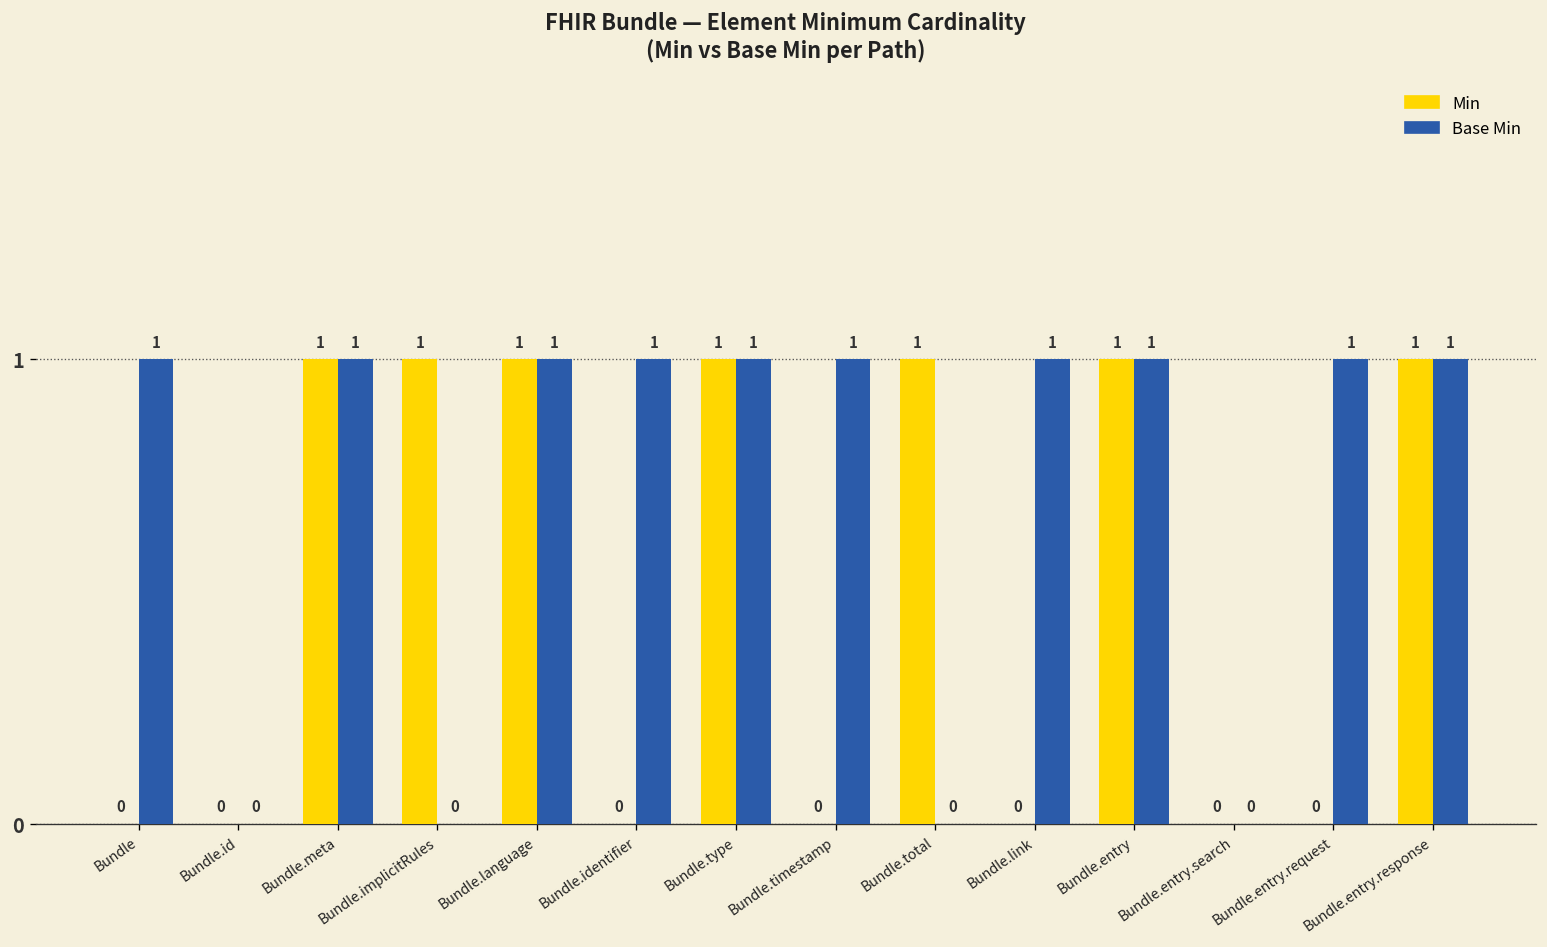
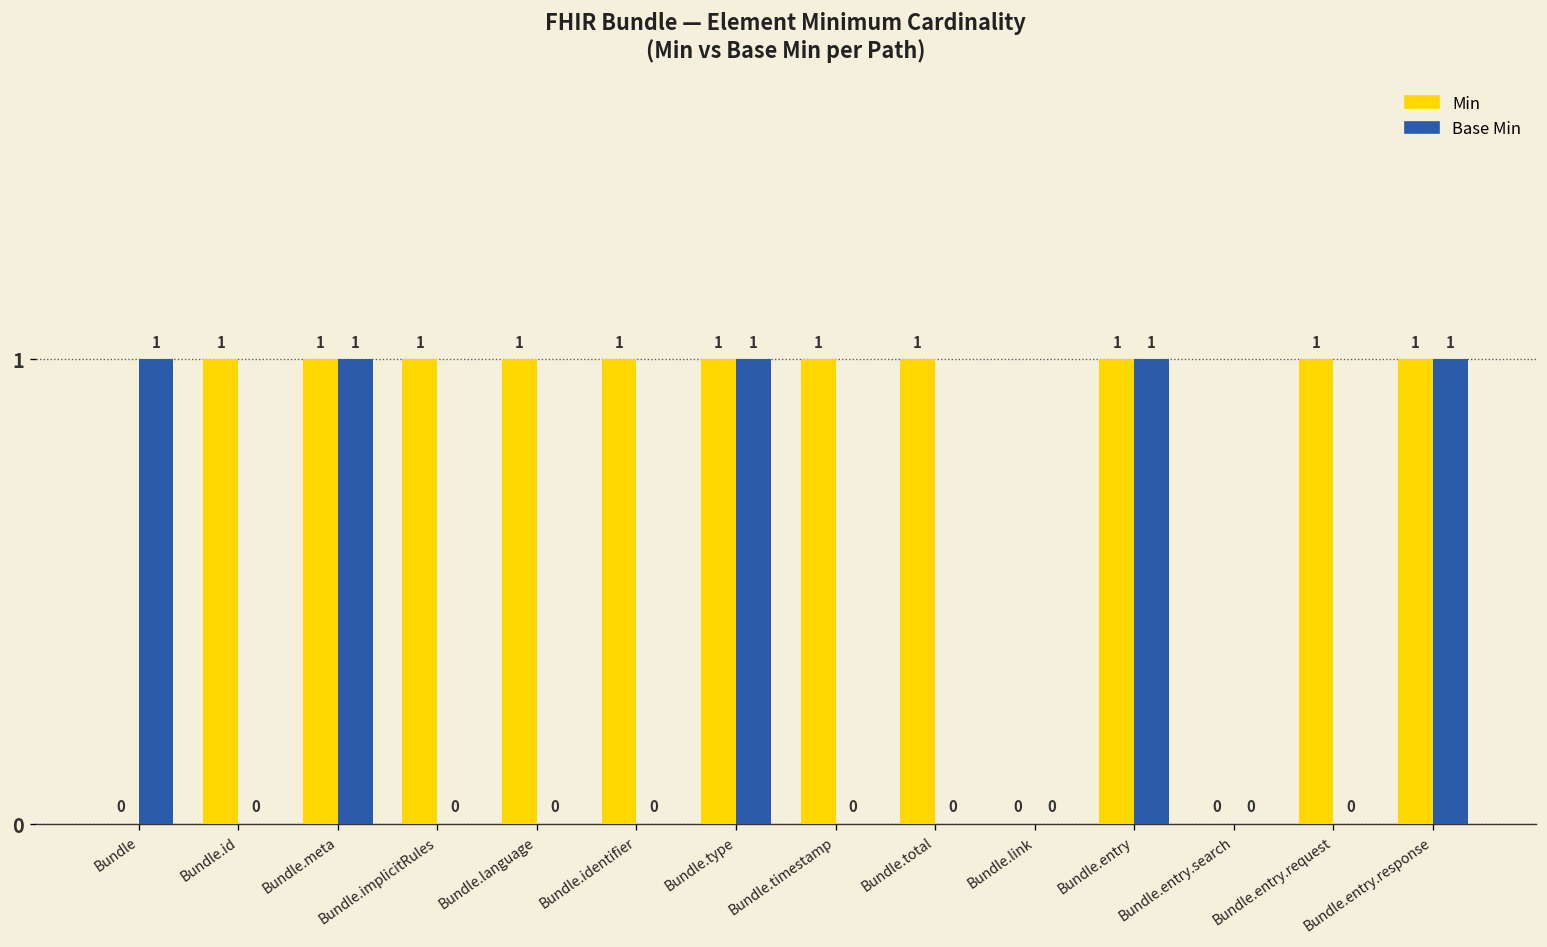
  {
    "Min": {
      "Bundle": 0,
-     "Bundle.id": 0,
+     "Bundle.id": 1,
      "Bundle.meta": 1,
      "Bundle.implicitRules": 1,
      "Bundle.language": 1,
-     "Bundle.identifier": 0,
+     "Bundle.identifier": 1,
      "Bundle.type": 1,
-     "Bundle.timestamp": 0,
+     "Bundle.timestamp": 1,
      "Bundle.total": 1,
      "Bundle.link": 0,
      "Bundle.entry": 1,
      "Bundle.entry.search": 0,
-     "Bundle.entry.request": 0,
+     "Bundle.entry.request": 1,
      "Bundle.entry.response": 1
    },
    "Base Min": {
      "Bundle": 1,
      "Bundle.id": 0,
      "Bundle.meta": 1,
      "Bundle.implicitRules": 0,
-     "Bundle.language": 1,
-     "Bundle.identifier": 1,
+     "Bundle.language": 0,
+     "Bundle.identifier": 0,
      "Bundle.type": 1,
-     "Bundle.timestamp": 1,
+     "Bundle.timestamp": 0,
      "Bundle.total": 0,
-     "Bundle.link": 1,
+     "Bundle.link": 0,
      "Bundle.entry": 1,
      "Bundle.entry.search": 0,
-     "Bundle.entry.request": 1,
+     "Bundle.entry.request": 0,
      "Bundle.entry.response": 1
    }
  }
